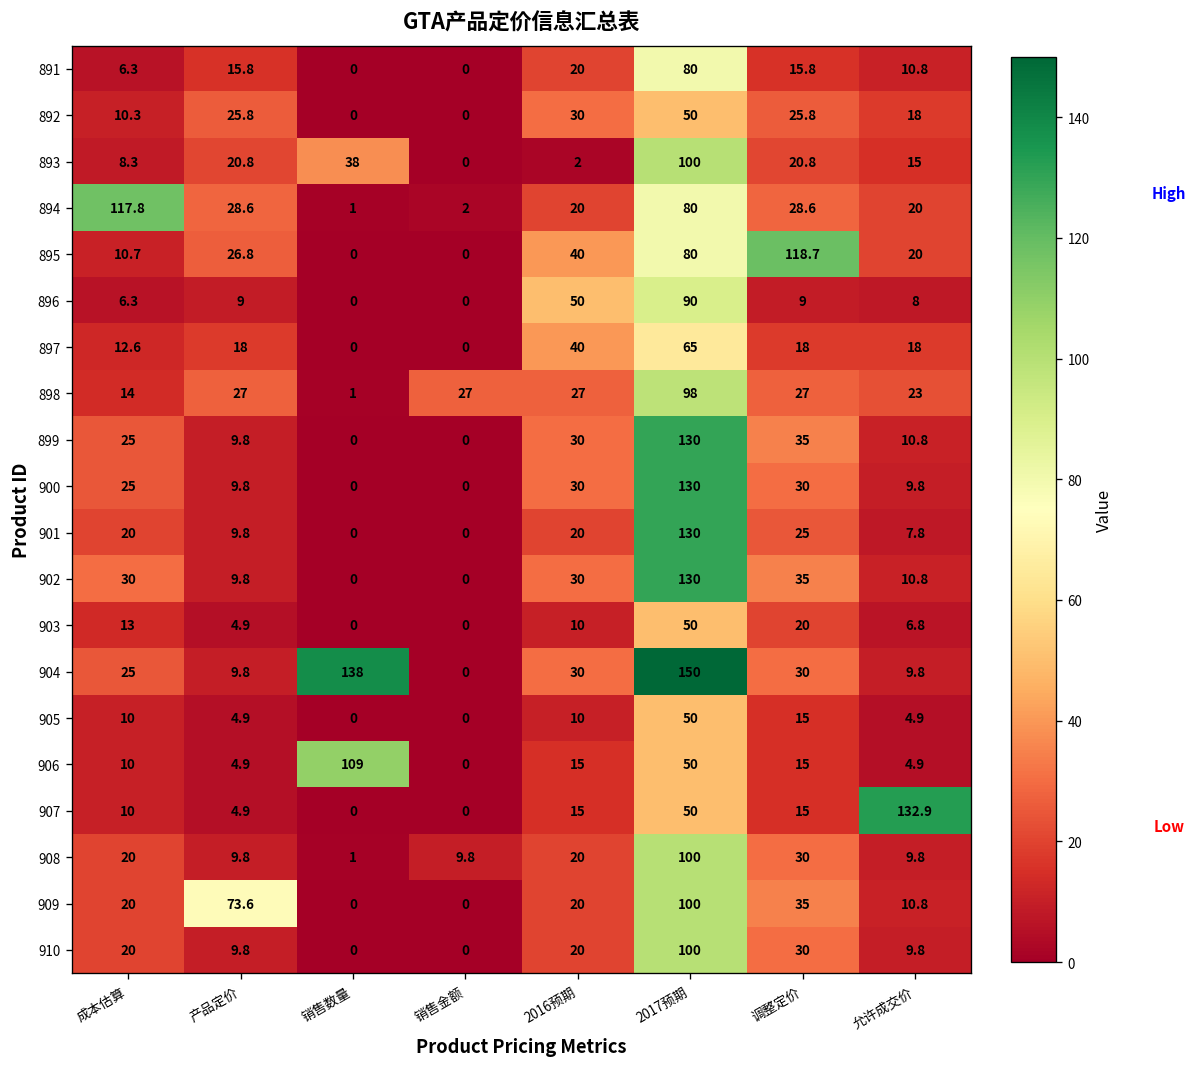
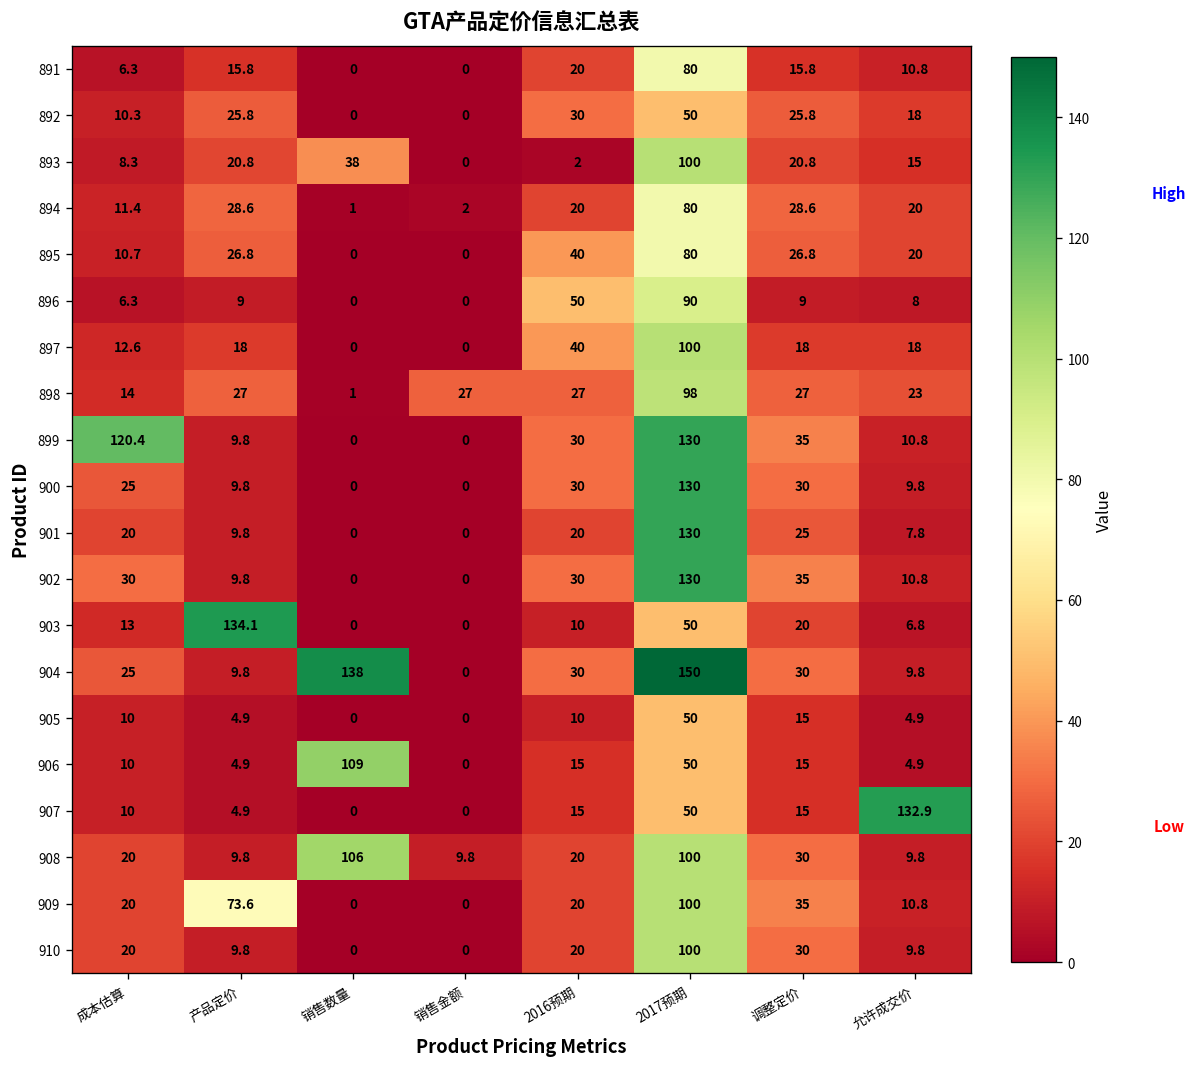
  {
    "891": {
      "成本估算": 6.3,
      "产品定价": 15.8,
      "销售数量": 0,
      "销售金额": 0,
      "2016预期": 20,
      "2017预期": 80,
      "调整定价": 15.8,
      "允许成交价": 10.8
    },
    "892": {
      "成本估算": 10.3,
      "产品定价": 25.8,
      "销售数量": 0,
      "销售金额": 0,
      "2016预期": 30,
      "2017预期": 50,
      "调整定价": 25.8,
      "允许成交价": 18
    },
    "893": {
      "成本估算": 8.3,
      "产品定价": 20.8,
      "销售数量": 38,
      "销售金额": 0,
      "2016预期": 2,
      "2017预期": 100,
      "调整定价": 20.8,
      "允许成交价": 15
    },
    "894": {
-     "成本估算": 117.8,
+     "成本估算": 11.4,
      "产品定价": 28.6,
      "销售数量": 1,
      "销售金额": 2,
      "2016预期": 20,
      "2017预期": 80,
      "调整定价": 28.6,
      "允许成交价": 20
    },
    "895": {
      "成本估算": 10.7,
      "产品定价": 26.8,
      "销售数量": 0,
      "销售金额": 0,
      "2016预期": 40,
      "2017预期": 80,
-     "调整定价": 118.7,
+     "调整定价": 26.8,
      "允许成交价": 20
    },
    "896": {
      "成本估算": 6.3,
      "产品定价": 9,
      "销售数量": 0,
      "销售金额": 0,
      "2016预期": 50,
      "2017预期": 90,
      "调整定价": 9,
      "允许成交价": 8
    },
    "897": {
      "成本估算": 12.6,
      "产品定价": 18,
      "销售数量": 0,
      "销售金额": 0,
      "2016预期": 40,
-     "2017预期": 65,
+     "2017预期": 100,
      "调整定价": 18,
      "允许成交价": 18
    },
    "898": {
      "成本估算": 14,
      "产品定价": 27,
      "销售数量": 1,
      "销售金额": 27,
      "2016预期": 27,
      "2017预期": 98,
      "调整定价": 27,
      "允许成交价": 23
    },
    "899": {
-     "成本估算": 25,
+     "成本估算": 120.4,
      "产品定价": 9.8,
      "销售数量": 0,
      "销售金额": 0,
      "2016预期": 30,
      "2017预期": 130,
      "调整定价": 35,
      "允许成交价": 10.8
    },
    "900": {
      "成本估算": 25,
      "产品定价": 9.8,
      "销售数量": 0,
      "销售金额": 0,
      "2016预期": 30,
      "2017预期": 130,
      "调整定价": 30,
      "允许成交价": 9.8
    },
    "901": {
      "成本估算": 20,
      "产品定价": 9.8,
      "销售数量": 0,
      "销售金额": 0,
      "2016预期": 20,
      "2017预期": 130,
      "调整定价": 25,
      "允许成交价": 7.8
    },
    "902": {
      "成本估算": 30,
      "产品定价": 9.8,
      "销售数量": 0,
      "销售金额": 0,
      "2016预期": 30,
      "2017预期": 130,
      "调整定价": 35,
      "允许成交价": 10.8
    },
    "903": {
      "成本估算": 13,
-     "产品定价": 4.9,
+     "产品定价": 134.1,
      "销售数量": 0,
      "销售金额": 0,
      "2016预期": 10,
      "2017预期": 50,
      "调整定价": 20,
      "允许成交价": 6.8
    },
    "904": {
      "成本估算": 25,
      "产品定价": 9.8,
      "销售数量": 138,
      "销售金额": 0,
      "2016预期": 30,
      "2017预期": 150,
      "调整定价": 30,
      "允许成交价": 9.8
    },
    "905": {
      "成本估算": 10,
      "产品定价": 4.9,
      "销售数量": 0,
      "销售金额": 0,
      "2016预期": 10,
      "2017预期": 50,
      "调整定价": 15,
      "允许成交价": 4.9
    },
    "906": {
      "成本估算": 10,
      "产品定价": 4.9,
      "销售数量": 109,
      "销售金额": 0,
      "2016预期": 15,
      "2017预期": 50,
      "调整定价": 15,
      "允许成交价": 4.9
    },
    "907": {
      "成本估算": 10,
      "产品定价": 4.9,
      "销售数量": 0,
      "销售金额": 0,
      "2016预期": 15,
      "2017预期": 50,
      "调整定价": 15,
      "允许成交价": 132.9
    },
    "908": {
      "成本估算": 20,
      "产品定价": 9.8,
-     "销售数量": 1,
+     "销售数量": 106,
      "销售金额": 9.8,
      "2016预期": 20,
      "2017预期": 100,
      "调整定价": 30,
      "允许成交价": 9.8
    },
    "909": {
      "成本估算": 20,
      "产品定价": 73.6,
      "销售数量": 0,
      "销售金额": 0,
      "2016预期": 20,
      "2017预期": 100,
      "调整定价": 35,
      "允许成交价": 10.8
    },
    "910": {
      "成本估算": 20,
      "产品定价": 9.8,
      "销售数量": 0,
      "销售金额": 0,
      "2016预期": 20,
      "2017预期": 100,
      "调整定价": 30,
      "允许成交价": 9.8
    }
  }
